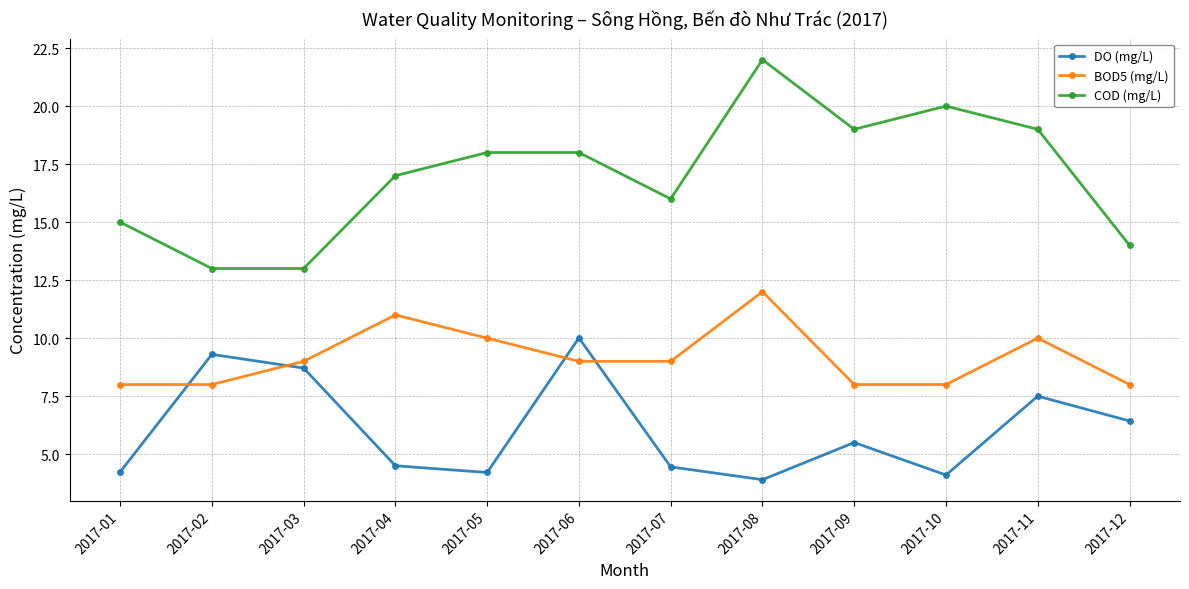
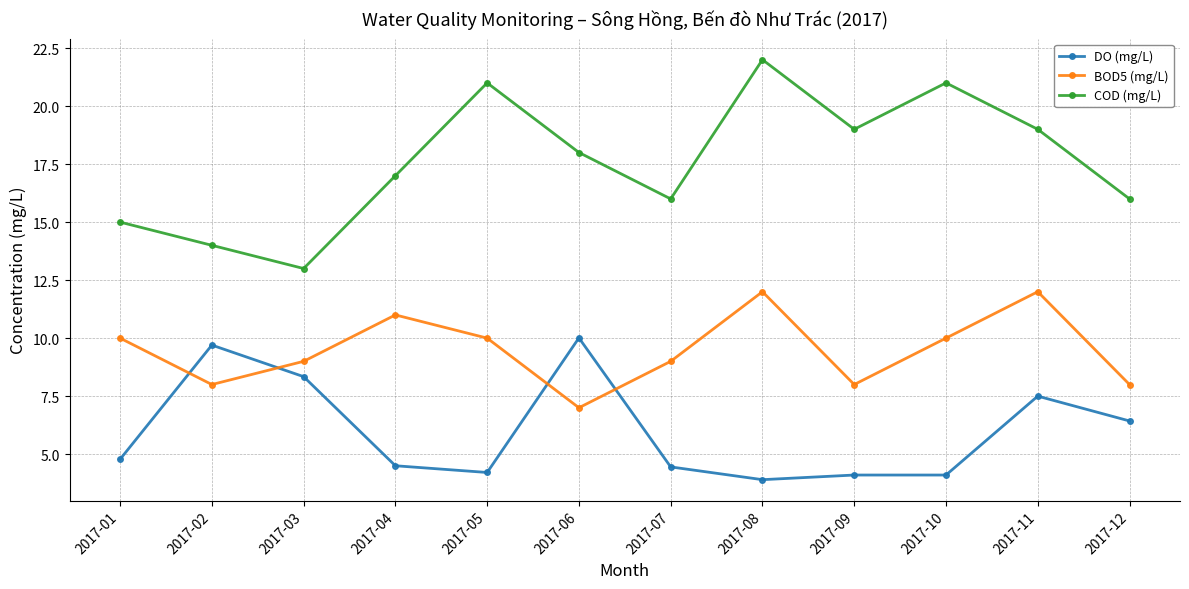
  {
    "DO (mg/L)": {
-     "2017-01": 4.2,
-     "2017-02": 9.3,
-     "2017-03": 8.7,
+     "2017-01": 4.8,
+     "2017-02": 9.7,
+     "2017-03": 8.3,
      "2017-04": 4.5,
      "2017-05": 4.2,
      "2017-06": 10.0,
      "2017-07": 4.5,
      "2017-08": 3.9,
-     "2017-09": 5.5,
+     "2017-09": 4.1,
      "2017-10": 4.1,
      "2017-11": 7.5,
      "2017-12": 6.4
    },
    "BOD5 (mg/L)": {
-     "2017-01": 8,
+     "2017-01": 10,
      "2017-02": 8,
      "2017-03": 9,
      "2017-04": 11,
      "2017-05": 10,
-     "2017-06": 9,
+     "2017-06": 7,
      "2017-07": 9,
      "2017-08": 12,
      "2017-09": 8,
-     "2017-10": 8,
-     "2017-11": 10,
+     "2017-10": 10,
+     "2017-11": 12,
      "2017-12": 8
    },
    "COD (mg/L)": {
      "2017-01": 15,
-     "2017-02": 13,
+     "2017-02": 14,
      "2017-03": 13,
      "2017-04": 17,
-     "2017-05": 18,
+     "2017-05": 21,
      "2017-06": 18,
      "2017-07": 16,
      "2017-08": 22,
      "2017-09": 19,
-     "2017-10": 20,
+     "2017-10": 21,
      "2017-11": 19,
-     "2017-12": 14
+     "2017-12": 16
    }
  }
